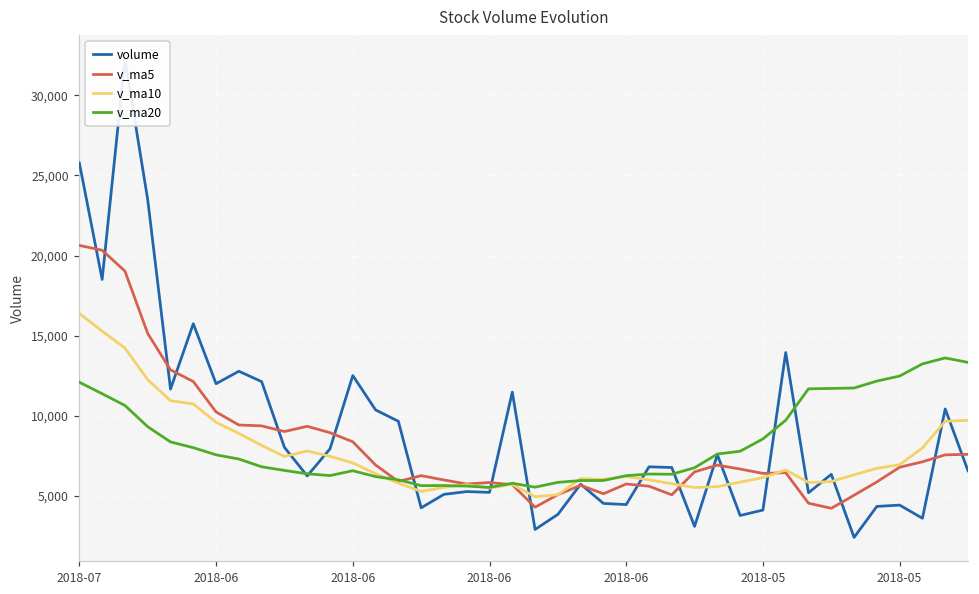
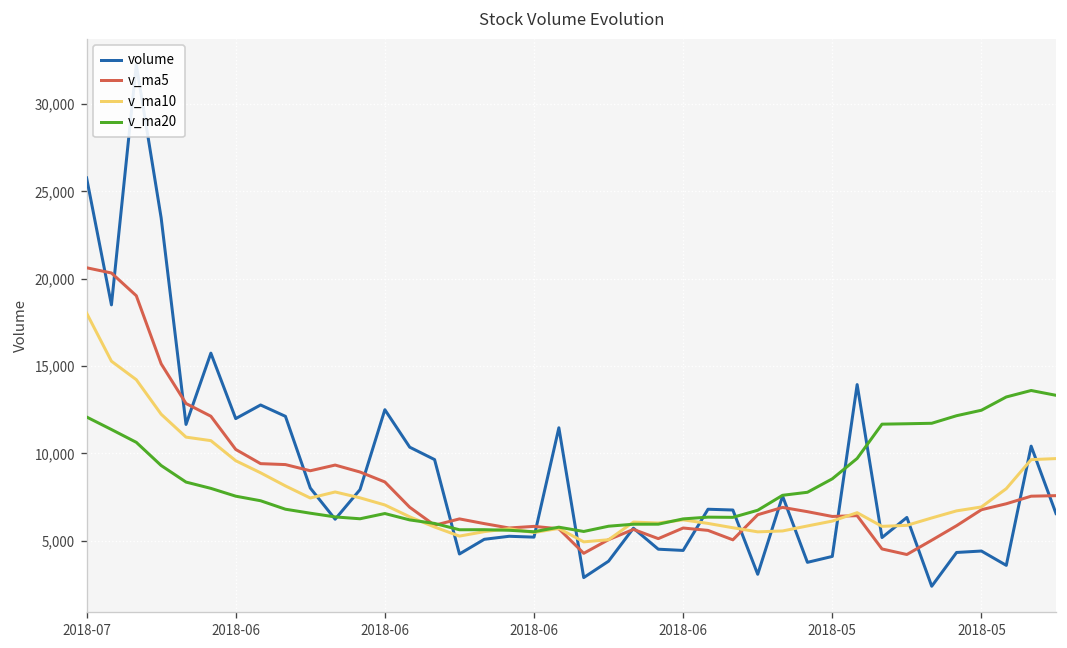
  {
    "volume": {
      "2018-07": "25,800"
    },
    "v_ma5": {
      "2018-07": "20,600"
    },
    "v_ma10": {
-     "2018-07": "16,400"
+     "2018-07": "18,000"
    },
    "v_ma20": {
      "2018-07": "12,100"
    }
  }
